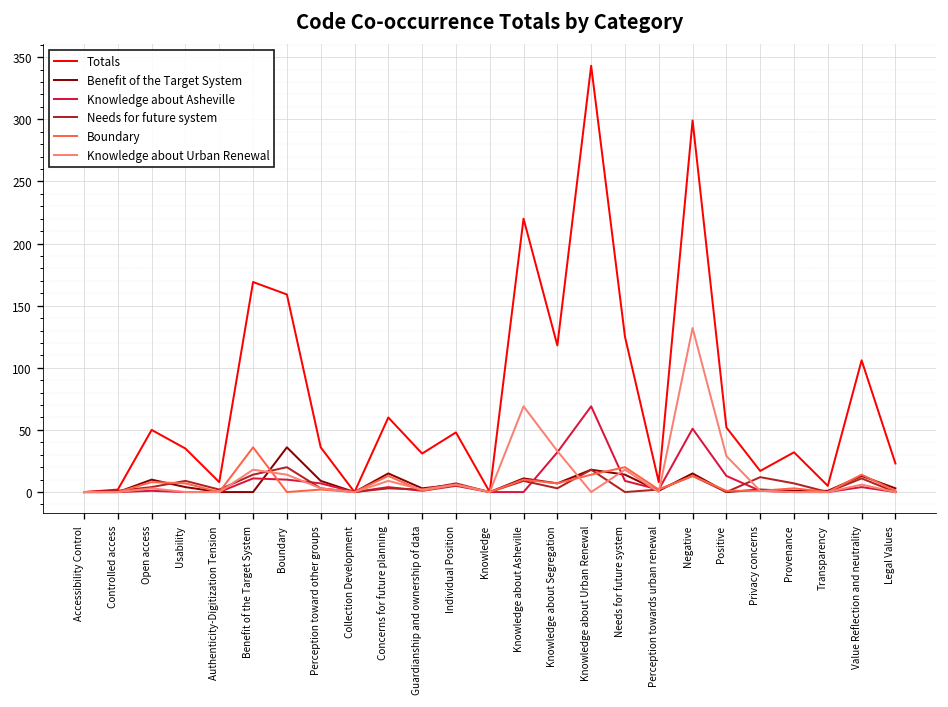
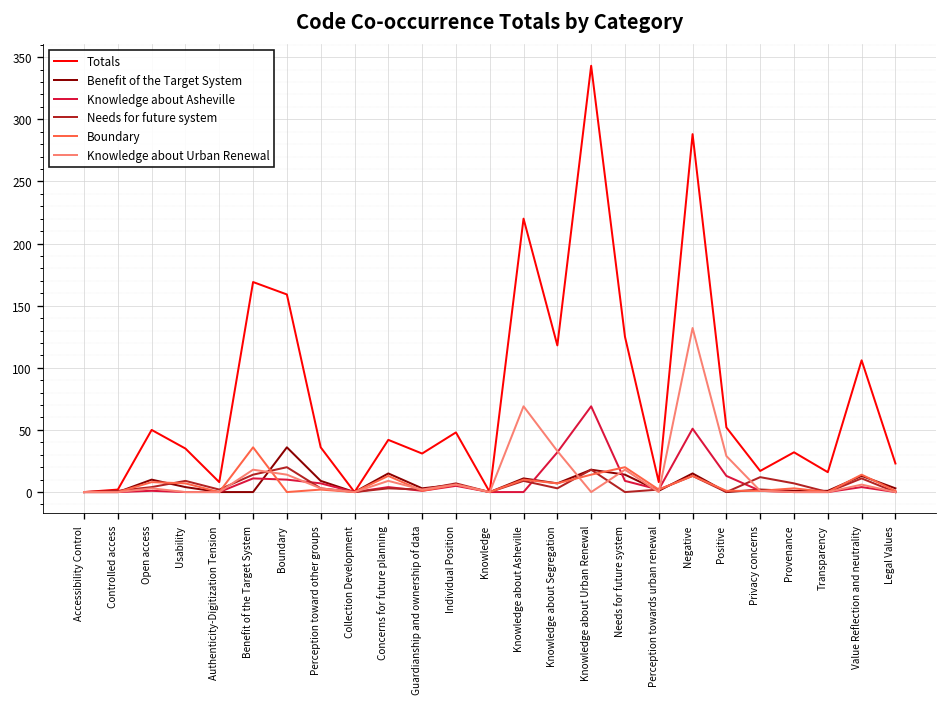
  {
    "Totals": {
      "Open access": 50,
      "Usability": 35,
      "Authenticity-Digitization Tension": 8,
      "Benefit of the Target System": 169,
      "Boundary": 159,
      "Perception toward other groups": 36,
-     "Concerns for future planning": 60,
+     "Concerns for future planning": 42,
      "Guardianship and ownership of data": 31,
      "Individual Position": 48,
      "Knowledge about Asheville": 220,
      "Knowledge about Segregation": 118,
      "Knowledge about Urban Renewal": 343,
      "Needs for future system": 125,
      "Perception towards urban renewal": 8,
-     "Negative": 299,
+     "Negative": 288,
      "Positive": 52,
      "Privacy concerns": 17,
      "Provenance": 32,
-     "Transparency": 5,
+     "Transparency": 16,
      "Value Reflection and neutrality": 106,
      "Legal Values": 23
    },
    "Benefit of the Target System": {
      "Usability": 4,
      "Benefit of the Target System": 0,
      "Boundary": 36,
      "Needs for future system": 14
    }
  }
